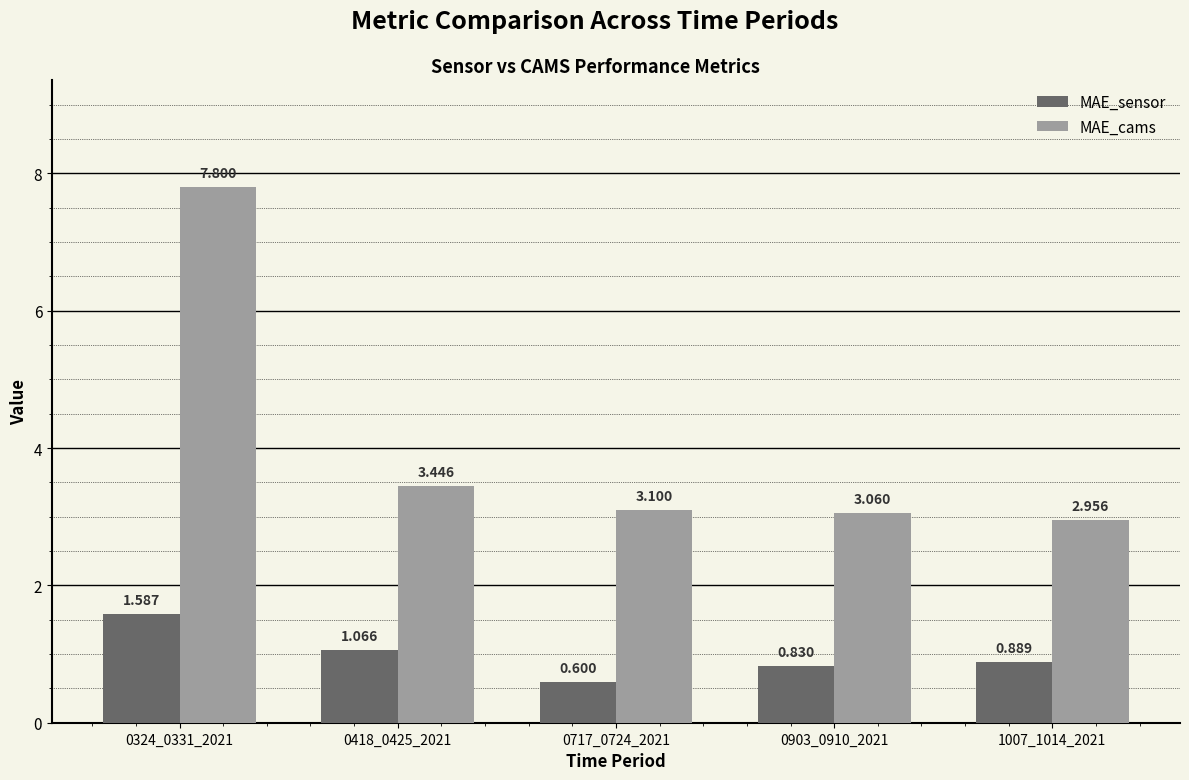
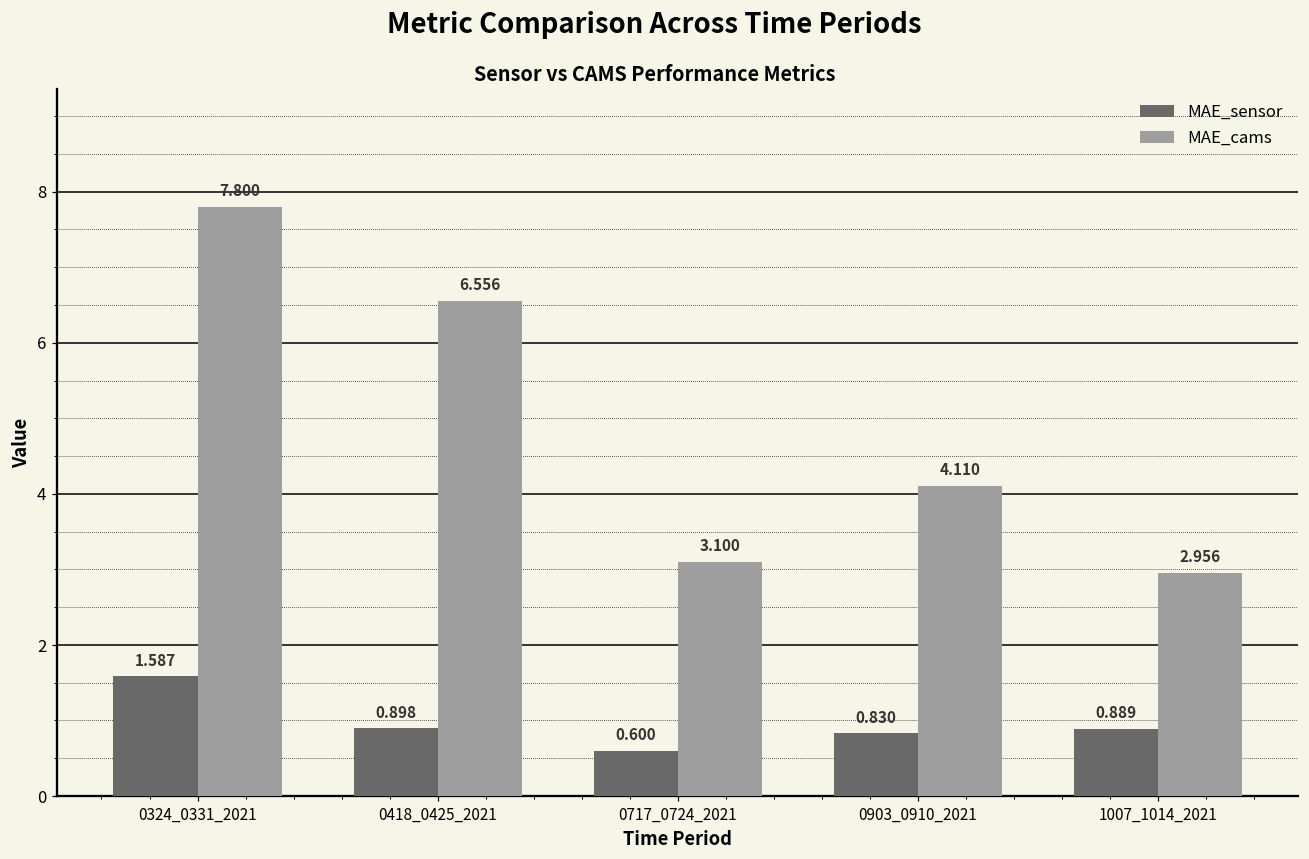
  {
    "MAE_sensor": {
      "0324_0331_2021": 1.587,
-     "0418_0425_2021": 1.066,
+     "0418_0425_2021": 0.898,
      "0717_0724_2021": 0.600,
      "0903_0910_2021": 0.830,
      "1007_1014_2021": 0.889
    },
    "MAE_cams": {
      "0324_0331_2021": 7.800,
-     "0418_0425_2021": 3.446,
+     "0418_0425_2021": 6.556,
      "0717_0724_2021": 3.100,
-     "0903_0910_2021": 3.060,
+     "0903_0910_2021": 4.110,
      "1007_1014_2021": 2.956
    }
  }
